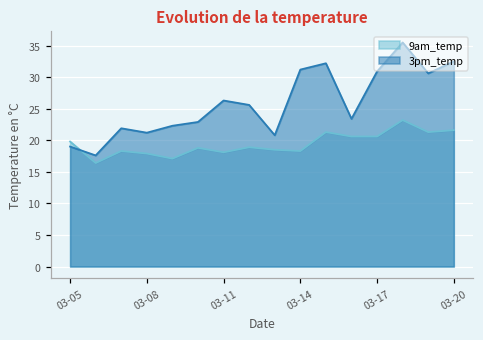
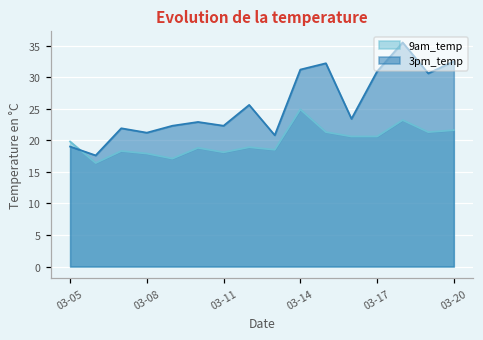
  {
    "9am_temp": {
      "03-05": 20,
      "03-08": 18,
      "03-11": 18,
-     "03-14": 18,
+     "03-14": 25,
      "03-17": 21,
      "03-20": 22
    },
    "3pm_temp": {
      "03-05": 19,
      "03-08": 21,
-     "03-11": 26,
+     "03-11": 22,
      "03-14": 31
    }
  }
